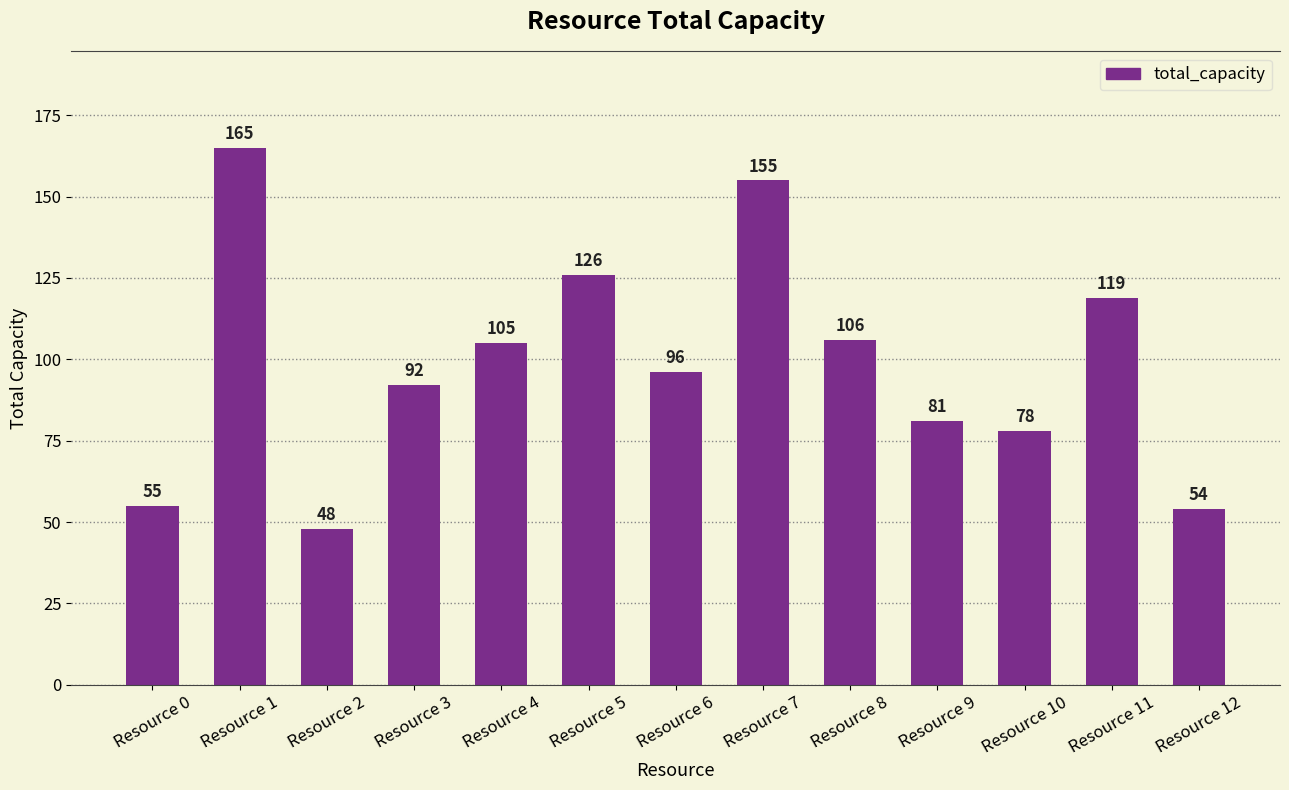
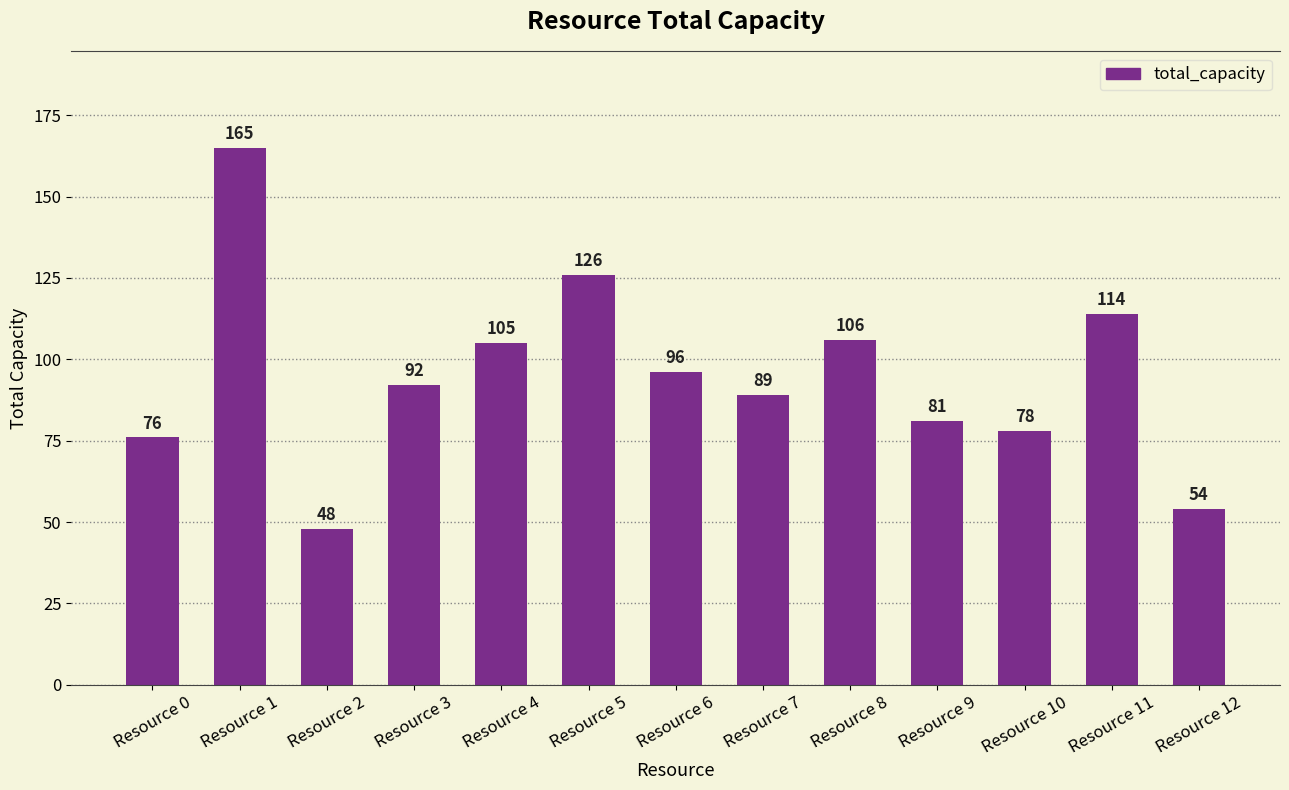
  {
-   "Resource 0": 55,
+   "Resource 0": 76,
    "Resource 1": 165,
    "Resource 2": 48,
    "Resource 3": 92,
    "Resource 4": 105,
    "Resource 5": 126,
    "Resource 6": 96,
-   "Resource 7": 155,
+   "Resource 7": 89,
    "Resource 8": 106,
    "Resource 9": 81,
    "Resource 10": 78,
-   "Resource 11": 119,
+   "Resource 11": 114,
    "Resource 12": 54
  }
